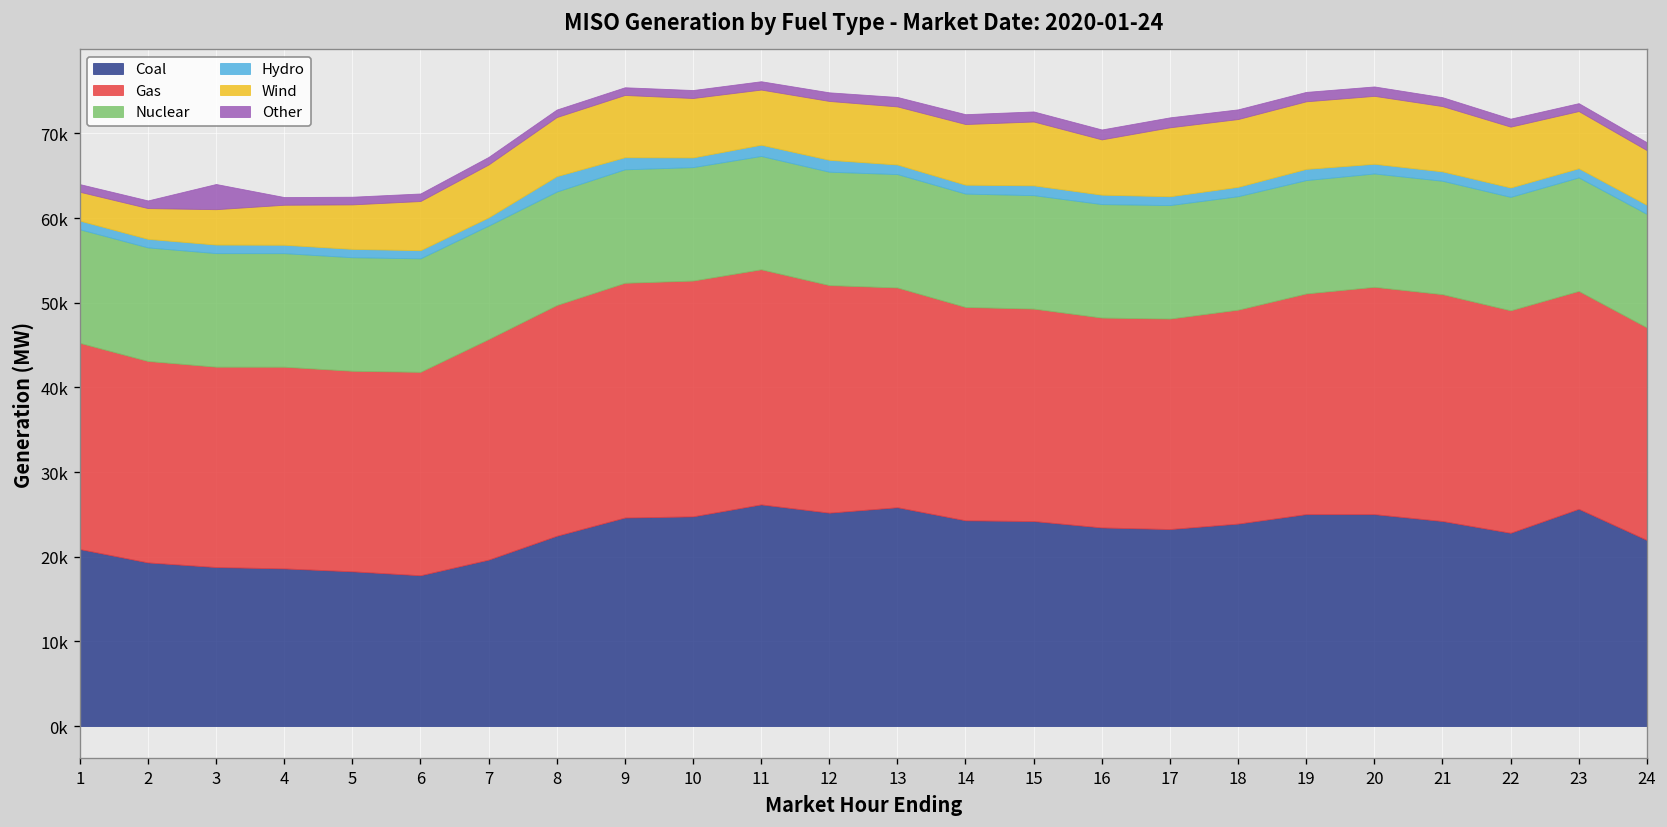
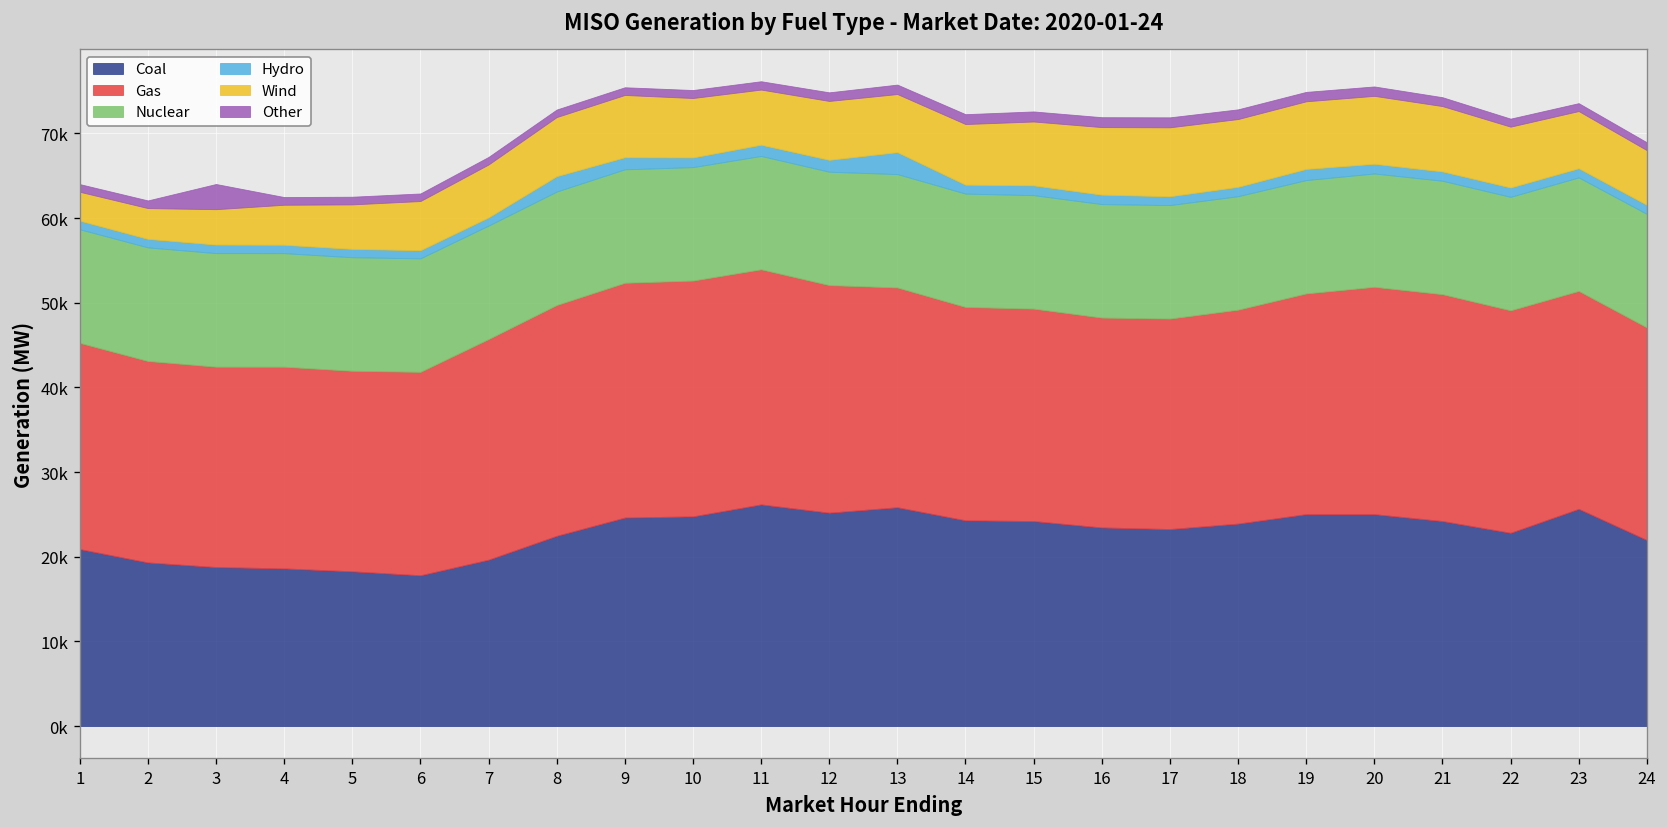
  {
    "Coal": {
      "1": 21000,
      "2": 19000,
      "3": 19000,
      "4": 19000,
      "5": 18000,
      "6": 18000,
      "7": 20000,
      "8": 22000,
      "9": 25000,
      "10": 25000,
      "11": 26000,
      "12": 25000,
      "13": 26000,
      "14": 24000,
      "15": 24000,
      "16": 23000,
      "17": 23000,
      "18": 24000,
      "19": 25000,
      "20": 25000,
      "21": 24000,
      "22": 23000,
      "23": 26000,
      "24": 22000
    },
    "Gas": {
      "1": 24000,
      "2": 24000,
      "3": 24000,
      "4": 24000,
      "5": 24000,
      "6": 24000,
      "7": 26000,
      "8": 27000,
      "9": 28000,
      "10": 28000,
      "11": 28000,
      "12": 27000,
      "13": 26000,
      "14": 25000,
      "15": 25000,
      "16": 25000,
      "17": 25000,
      "18": 25000,
      "19": 26000,
      "20": 27000,
      "21": 27000,
      "22": 26000,
      "23": 26000,
      "24": 25000
    },
    "Nuclear": {
      "1": 13000,
      "2": 13000,
      "3": 13000,
      "4": 13000,
      "5": 13000,
      "6": 13000,
      "7": 13000,
      "8": 13000,
      "9": 13000,
      "10": 13000,
      "11": 13000,
      "12": 13000,
      "13": 13000,
      "14": 13000,
      "15": 13000,
      "16": 13000,
      "17": 13000,
      "18": 13000,
      "19": 13000,
      "20": 13000,
      "21": 13000,
      "22": 13000,
      "23": 13000,
      "24": 13000
    },
    "Hydro": {
      "1": 1000,
      "2": 1000,
      "3": 1000,
      "4": 1000,
      "5": 1000,
      "6": 1000,
      "7": 1000,
      "8": 2000,
      "9": 1000,
      "10": 1000,
      "11": 1000,
      "12": 1000,
-     "13": 1000,
+     "13": 3000,
      "14": 1000,
      "15": 1000,
      "16": 1000,
      "17": 1000,
      "18": 1000,
      "19": 1000,
      "20": 1000,
      "21": 1000,
      "22": 1000,
      "23": 1000,
      "24": 1000
    },
    "Wind": {
      "1": 3000,
      "2": 4000,
      "3": 4000,
      "4": 5000,
      "5": 5000,
      "6": 6000,
      "7": 6000,
      "8": 7000,
      "9": 7000,
      "10": 7000,
      "11": 7000,
      "12": 7000,
      "13": 7000,
      "14": 7000,
      "15": 8000,
-     "16": 7000,
+     "16": 8000,
      "17": 8000,
      "18": 8000,
      "19": 8000,
      "20": 8000,
      "21": 8000,
      "22": 7000,
      "23": 7000,
      "24": 6000
    },
    "Other": {
      "1": 1000,
      "2": 1000,
      "3": 3000,
      "4": 1000,
      "5": 1000,
      "6": 1000,
      "7": 1000,
      "8": 1000,
      "9": 1000,
      "10": 1000,
      "11": 1000,
      "12": 1000,
      "13": 1000,
      "14": 1000,
      "15": 1000,
      "16": 1000,
      "17": 1000,
      "18": 1000,
      "19": 1000,
      "20": 1000,
      "21": 1000,
      "22": 1000,
      "23": 1000,
      "24": 1000
    }
  }
